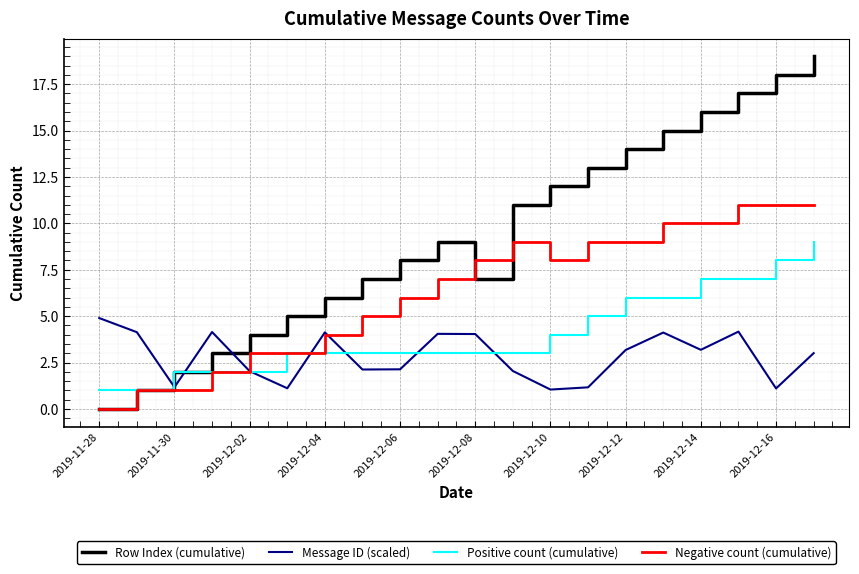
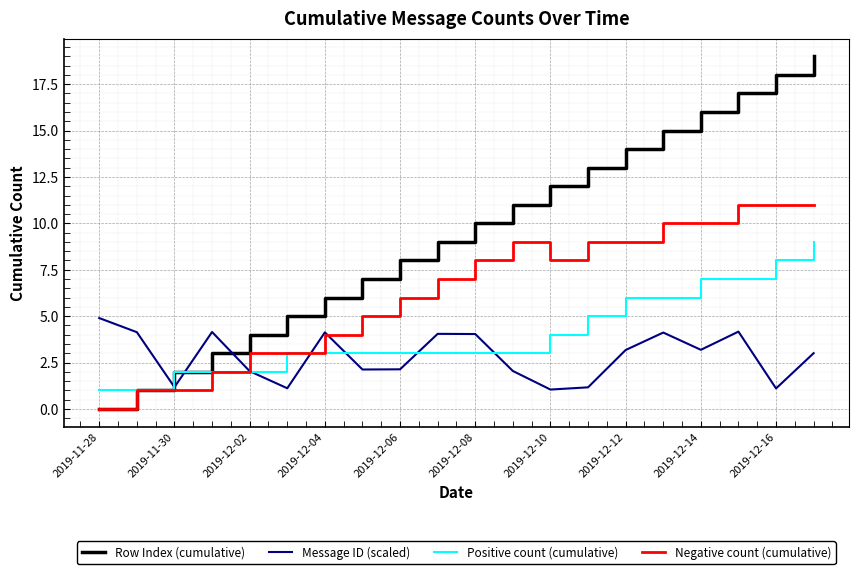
  {
    "Row Index (cumulative)": {
      "2019-12-02": 4,
      "2019-12-04": 6,
      "2019-12-06": 8,
-     "2019-12-08": 7,
+     "2019-12-08": 10,
      "2019-12-10": 12,
      "2019-12-12": 14,
      "2019-12-14": 16,
      "2019-12-16": 18
    },
    "Message ID (scaled)": {
      "2019-11-28": 5,
      "2019-11-30": 1.2,
      "2019-12-06": 2.1,
      "2019-12-08": 4,
      "2019-12-10": 1,
      "2019-12-12": 3.2,
      "2019-12-14": 3.2,
      "2019-12-16": 1
    },
    "Positive count (cumulative)": {
      "2019-11-28": 1,
      "2019-12-04": 3,
      "2019-12-06": 3,
      "2019-12-08": 3,
      "2019-12-10": 4,
      "2019-12-12": 6,
      "2019-12-14": 7,
      "2019-12-16": 8
    },
    "Negative count (cumulative)": {
      "2019-11-30": 1,
      "2019-12-02": 3,
      "2019-12-06": 6,
      "2019-12-08": 8,
      "2019-12-10": 8,
      "2019-12-12": 9,
      "2019-12-14": 10,
      "2019-12-16": 11
    }
  }
